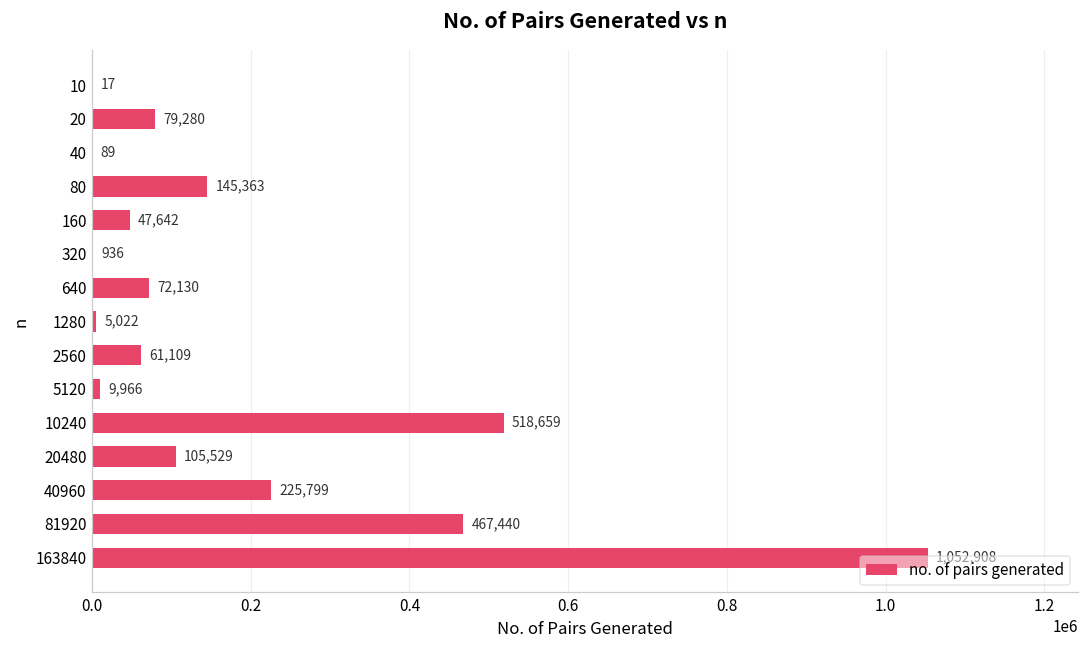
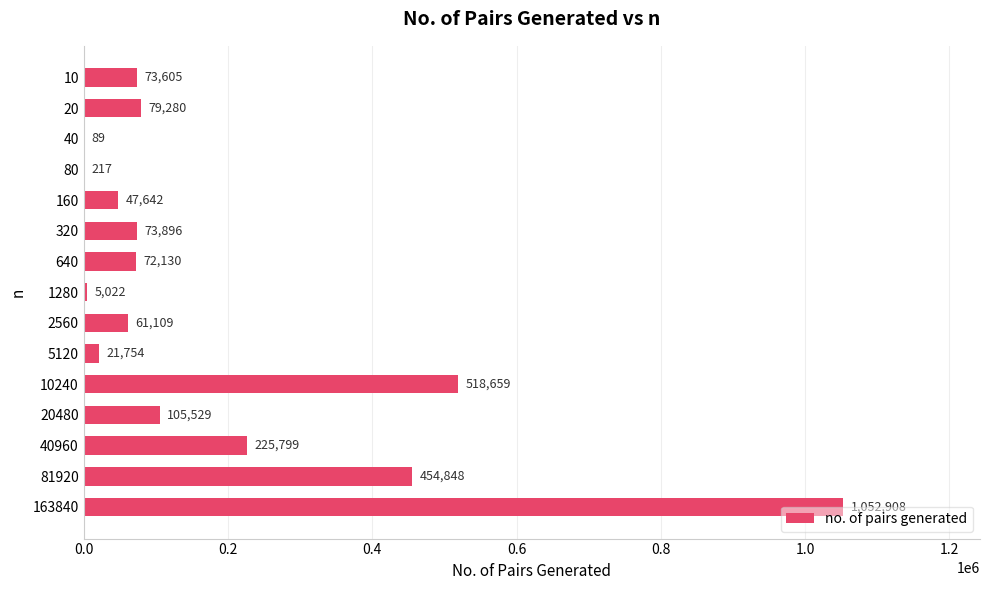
  {
-   "10": "17",
+   "10": "73,605",
    "20": "79,280",
    "40": "89",
-   "80": "145,363",
+   "80": "217",
    "160": "47,642",
-   "320": "936",
+   "320": "73,896",
    "640": "72,130",
    "1280": "5,022",
    "2560": "61,109",
-   "5120": "9,966",
+   "5120": "21,754",
    "10240": "518,659",
    "20480": "105,529",
    "40960": "225,799",
-   "81920": "467,440"
+   "81920": "454,848"
  }
